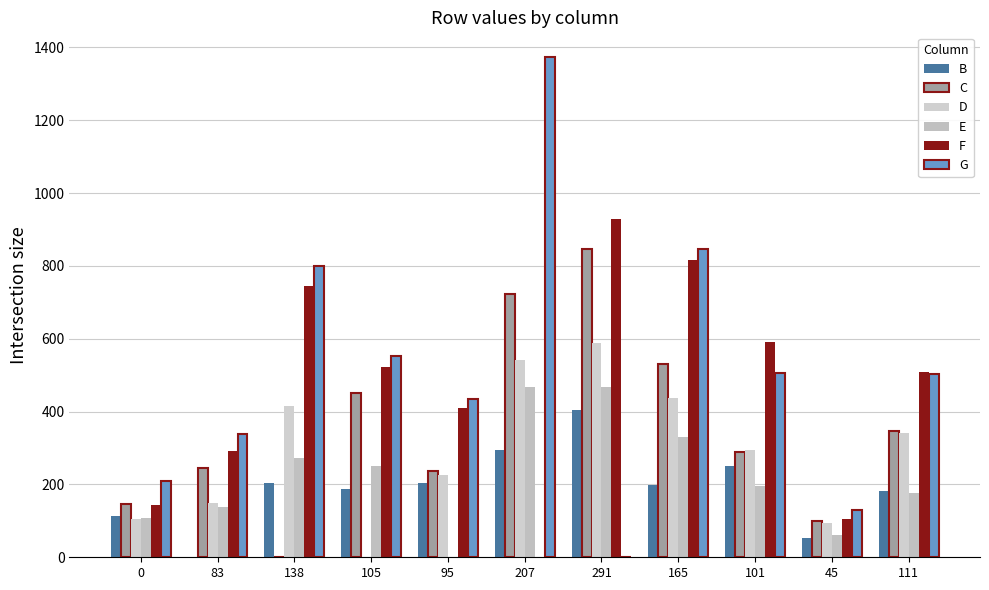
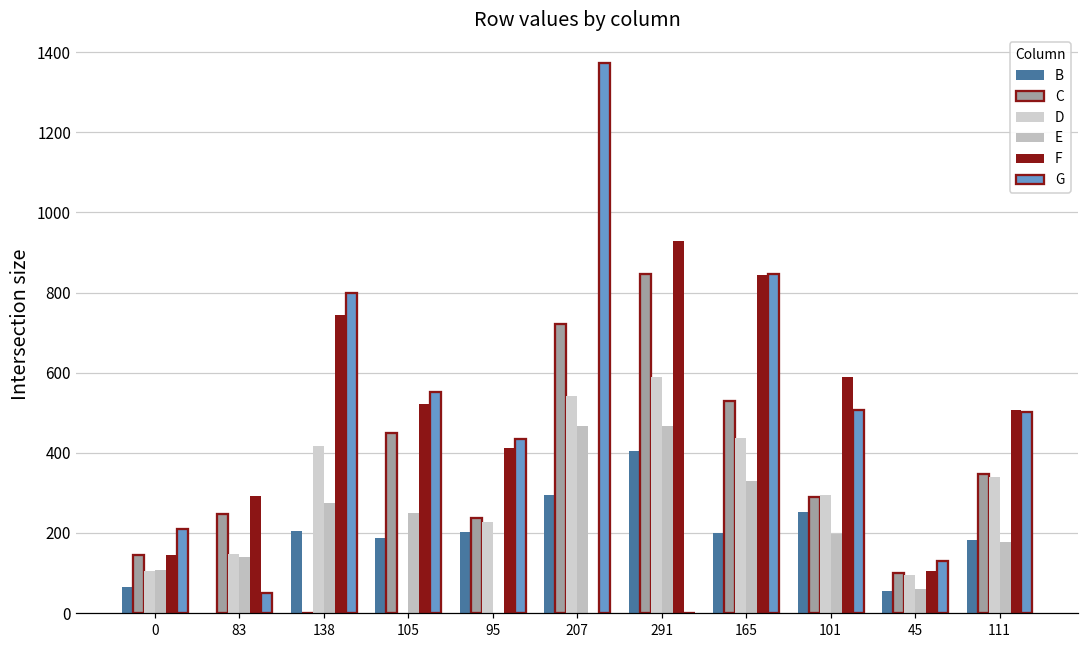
  {
    "B": {
-     "0": 110,
+     "0": 60,
      "83": 0,
      "138": 210,
      "105": 190,
      "95": 200,
      "207": 300,
      "291": 400,
      "165": 200,
      "101": 250,
      "45": 50,
      "111": 180
    },
    "F": {
      "0": 140,
      "83": 290,
      "138": 750,
      "105": 520,
      "95": 410,
      "207": 0,
      "291": 930,
-     "165": 820,
+     "165": 850,
      "101": 590,
      "45": 110,
      "111": 510
    },
    "G": {
      "0": 210,
-     "83": 340,
+     "83": 50,
      "138": 800,
      "105": 550,
      "95": 440,
      "207": 1370,
      "291": 0,
      "165": 850,
      "101": 510,
      "45": 130,
      "111": 500
    }
  }
